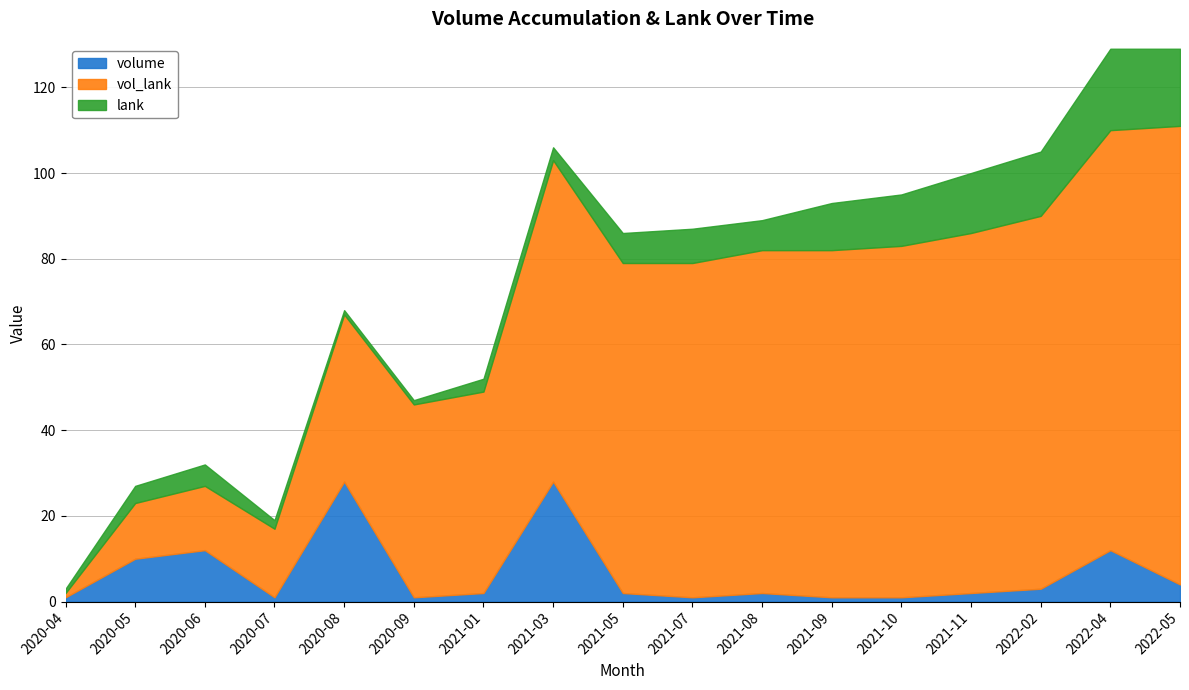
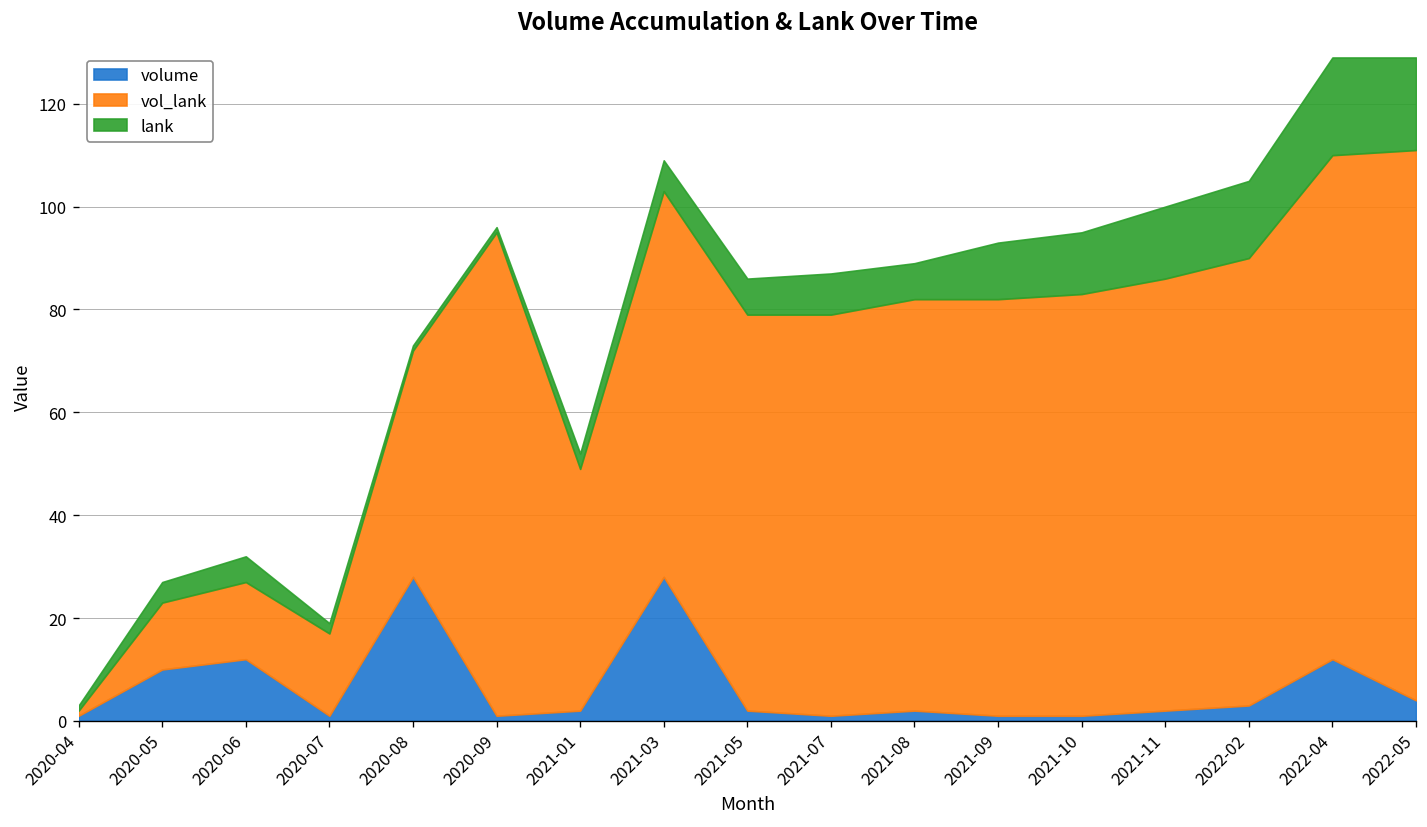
  {
    "volume": {
      "2020-04": 1,
      "2020-05": 10,
      "2020-06": 12,
      "2020-07": 1,
      "2020-08": 28,
      "2020-09": 1,
      "2021-01": 2,
      "2021-03": 28,
      "2021-05": 2,
      "2021-07": 1,
      "2021-08": 2,
      "2021-09": 1,
      "2021-10": 1,
      "2021-11": 2,
      "2022-02": 3,
      "2022-04": 12,
      "2022-05": 4
    },
    "vol_lank": {
      "2020-04": 1,
      "2020-05": 13,
      "2020-06": 15,
      "2020-07": 16,
-     "2020-08": 39,
-     "2020-09": 45,
+     "2020-08": 44,
+     "2020-09": 94,
      "2021-01": 47,
      "2021-03": 75,
      "2021-05": 77,
      "2021-07": 78,
      "2021-08": 80,
      "2021-09": 81,
      "2021-10": 82,
      "2021-11": 84,
      "2022-02": 87,
      "2022-04": 98,
      "2022-05": 107
    },
    "lank": {
      "2020-04": 1,
      "2020-05": 4,
      "2020-06": 5,
      "2020-07": 2,
      "2020-08": 1,
      "2020-09": 1,
      "2021-01": 3,
-     "2021-03": 3,
+     "2021-03": 6,
      "2021-05": 7,
      "2021-07": 8,
      "2021-08": 7,
      "2021-09": 11,
      "2021-10": 12,
      "2021-11": 14,
      "2022-02": 15,
      "2022-04": 19,
      "2022-05": 18
    }
  }
